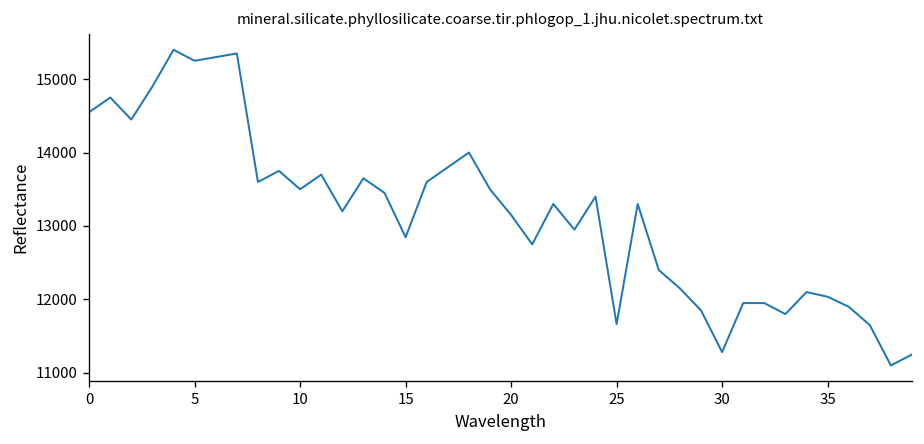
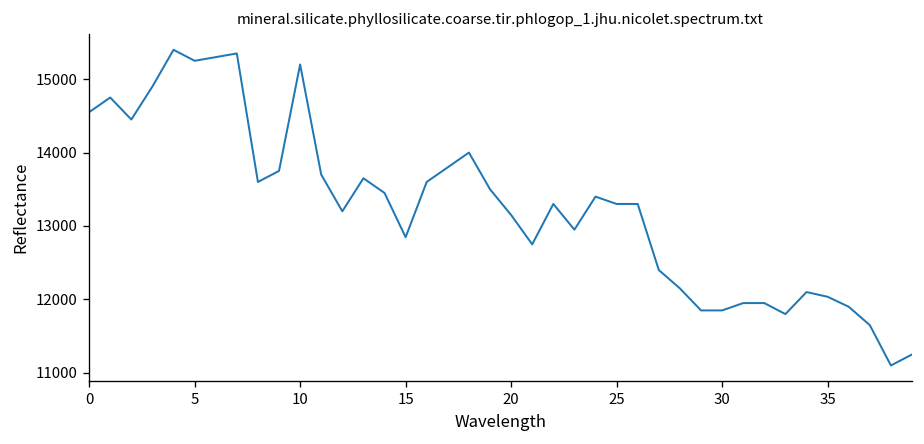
  {
    "0": 14600,
    "5": 15300,
-   "10": 13500,
+   "10": 15200,
    "15": 12800,
    "20": 13200,
-   "25": 11700,
-   "30": 11300,
+   "25": 13300,
+   "30": 11900,
    "35": 12000
  }
